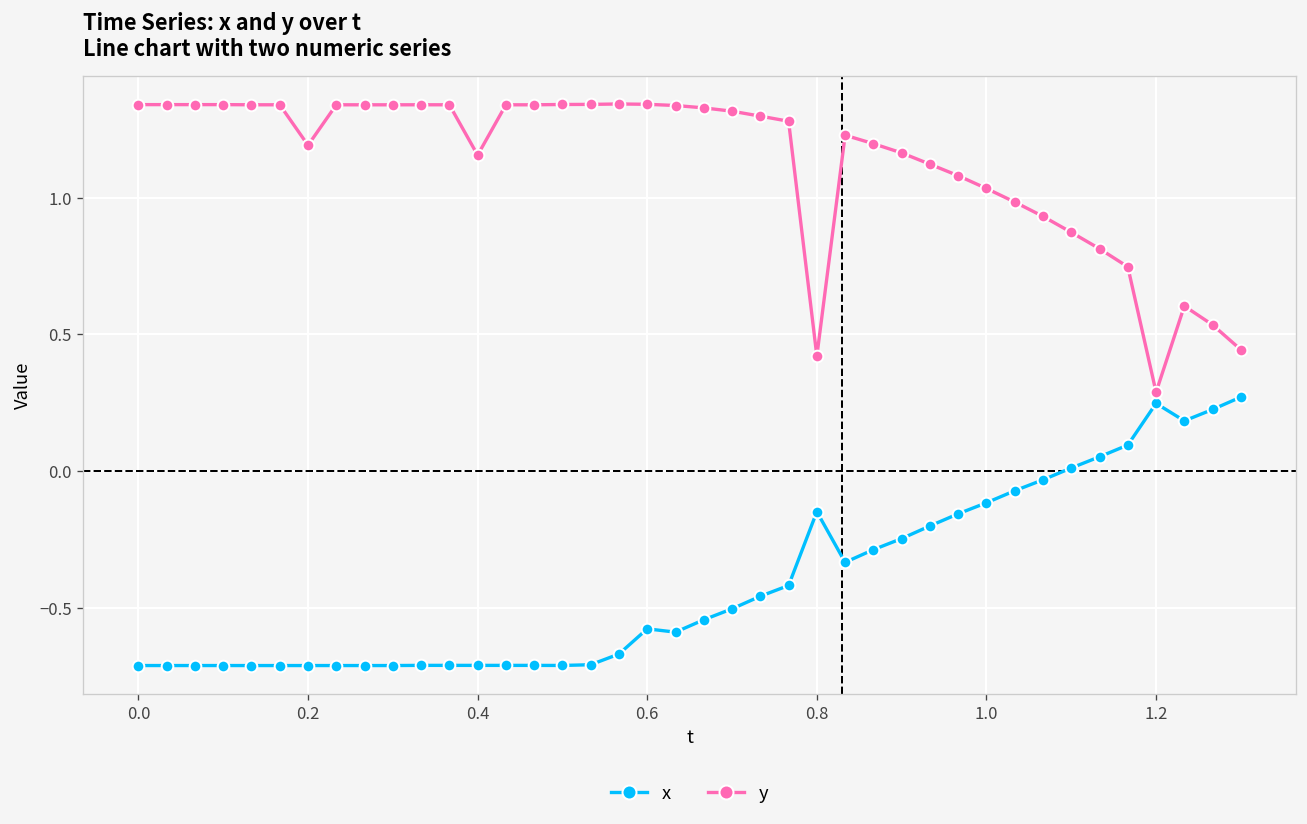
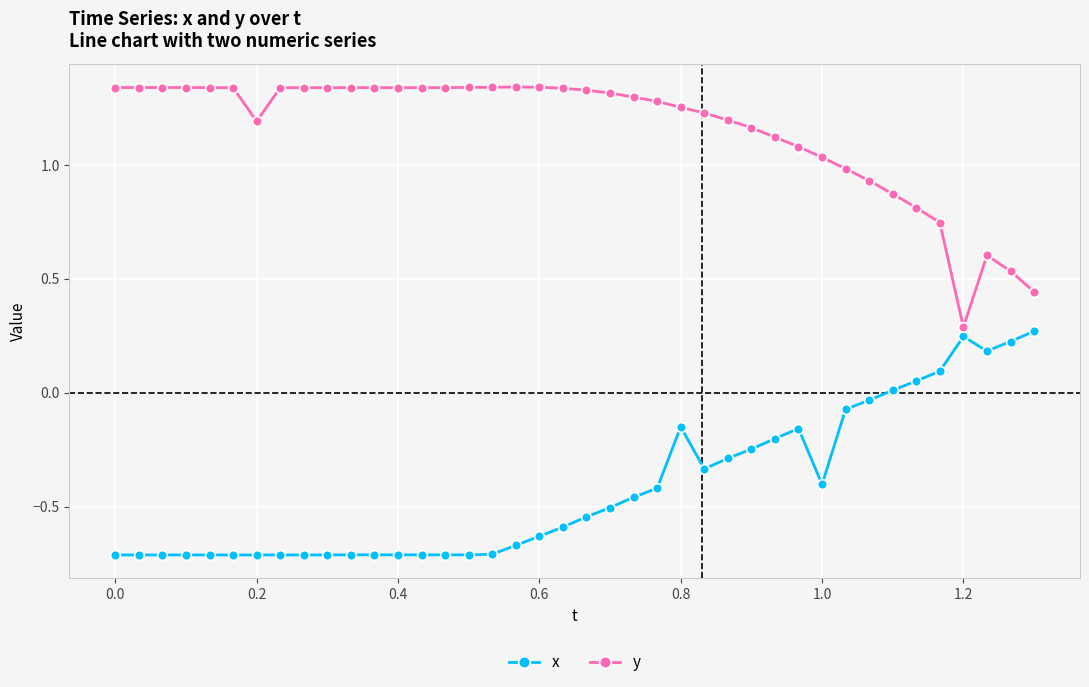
  {
    "x": {
      "0.0": -0.71,
      "0.2": -0.71,
      "0.4": -0.71,
-     "0.6": -0.58,
+     "0.6": -0.63,
      "0.8": -0.15,
-     "1.0": -0.12,
+     "1.0": -0.40,
      "1.2": 0.25
    },
    "y": {
      "0.0": 1.34,
      "0.2": 1.19,
-     "0.4": 1.16,
+     "0.4": 1.34,
      "0.6": 1.34,
-     "0.8": 0.42,
+     "0.8": 1.25,
      "1.0": 1.03,
      "1.2": 0.29
    }
  }
